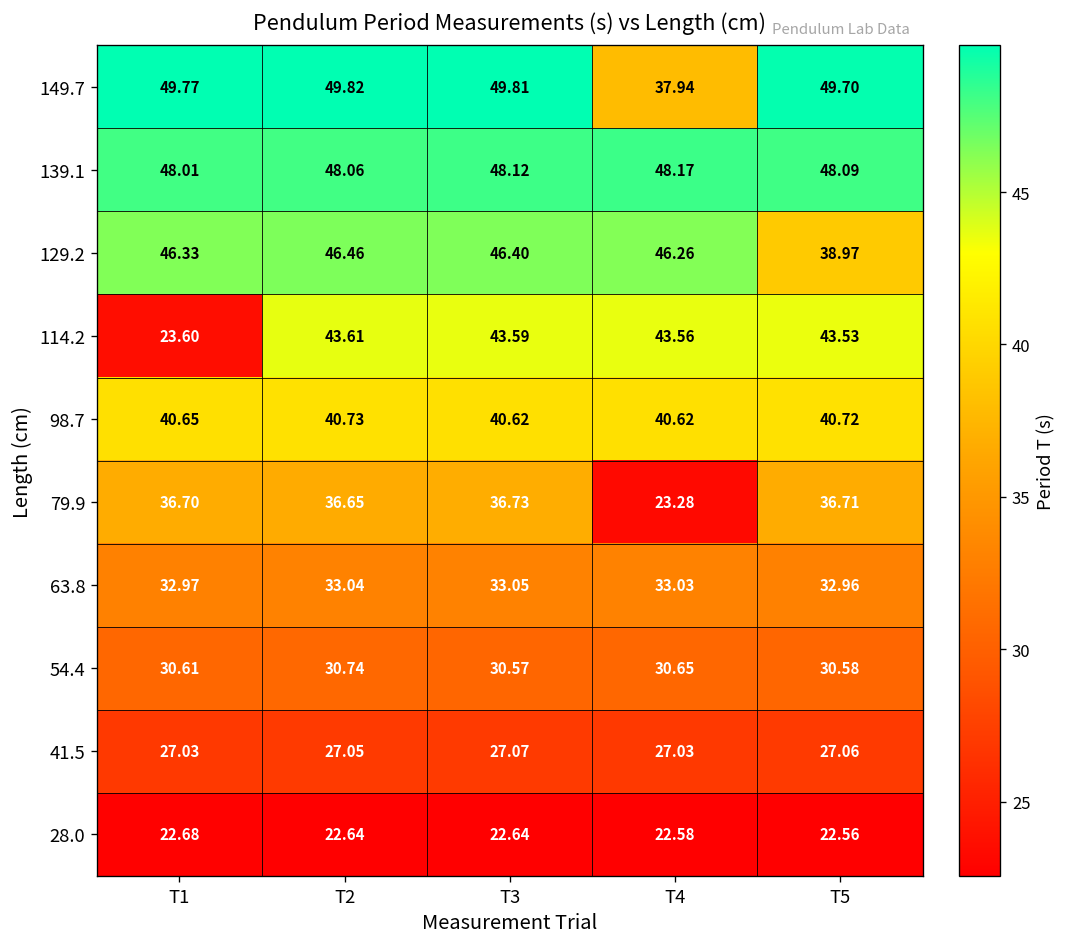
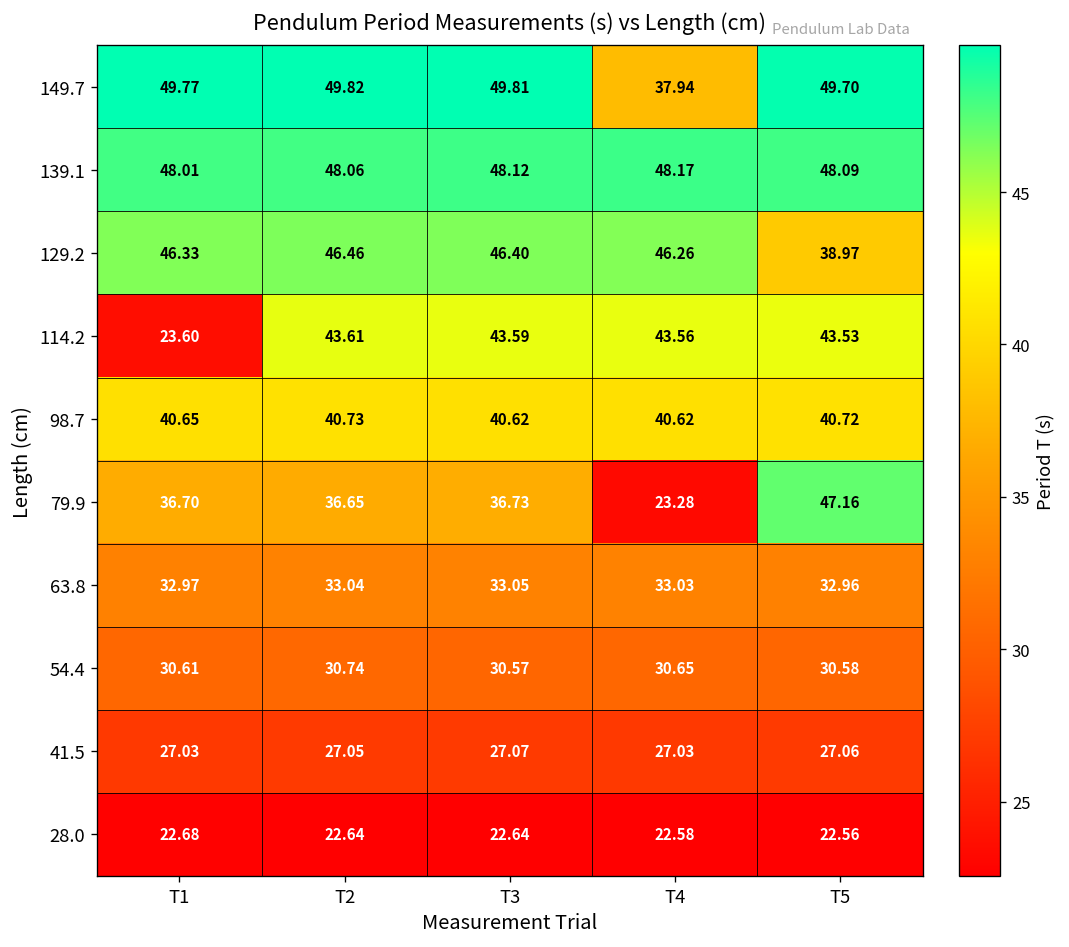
  {
    "149.7": {
      "T1": 49.77,
      "T2": 49.82,
      "T3": 49.81,
      "T4": 37.94,
      "T5": 49.70
    },
    "139.1": {
      "T1": 48.01,
      "T2": 48.06,
      "T3": 48.12,
      "T4": 48.17,
      "T5": 48.09
    },
    "129.2": {
      "T1": 46.33,
      "T2": 46.46,
      "T3": 46.40,
      "T4": 46.26,
      "T5": 38.97
    },
    "114.2": {
      "T1": 23.60,
      "T2": 43.61,
      "T3": 43.59,
      "T4": 43.56,
      "T5": 43.53
    },
    "98.7": {
      "T1": 40.65,
      "T2": 40.73,
      "T3": 40.62,
      "T4": 40.62,
      "T5": 40.72
    },
    "79.9": {
      "T1": 36.70,
      "T2": 36.65,
      "T3": 36.73,
      "T4": 23.28,
-     "T5": 36.71
+     "T5": 47.16
    },
    "63.8": {
      "T1": 32.97,
      "T2": 33.04,
      "T3": 33.05,
      "T4": 33.03,
      "T5": 32.96
    },
    "54.4": {
      "T1": 30.61,
      "T2": 30.74,
      "T3": 30.57,
      "T4": 30.65,
      "T5": 30.58
    },
    "41.5": {
      "T1": 27.03,
      "T2": 27.05,
      "T3": 27.07,
      "T4": 27.03,
      "T5": 27.06
    },
    "28.0": {
      "T1": 22.68,
      "T2": 22.64,
      "T3": 22.64,
      "T4": 22.58,
      "T5": 22.56
    }
  }
